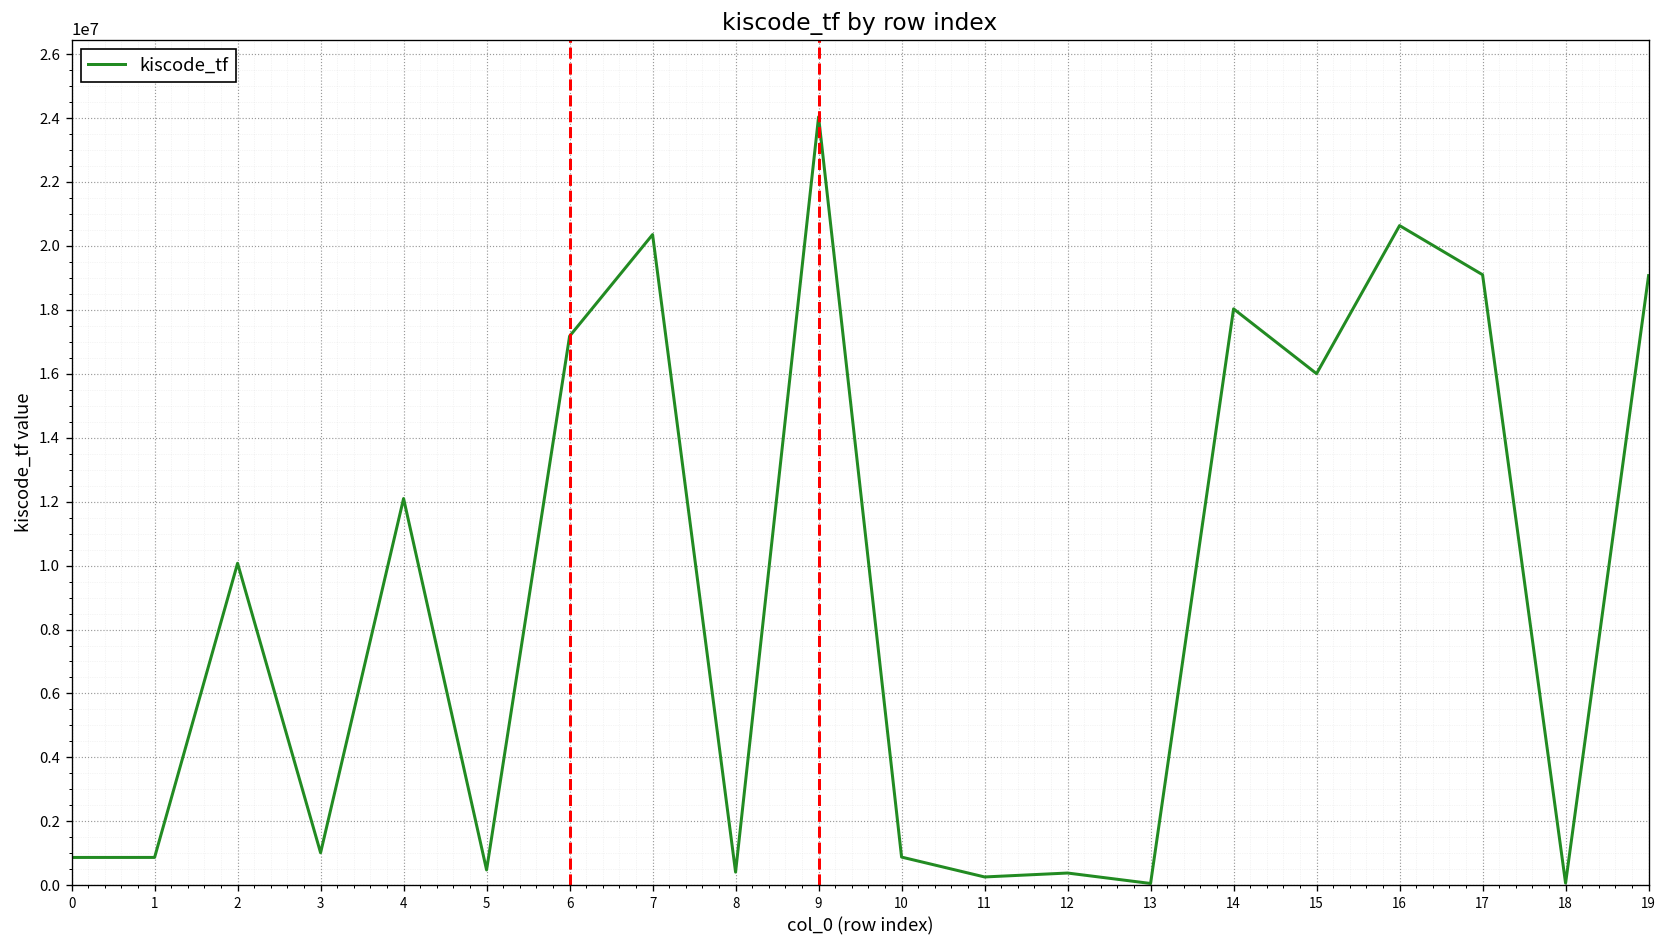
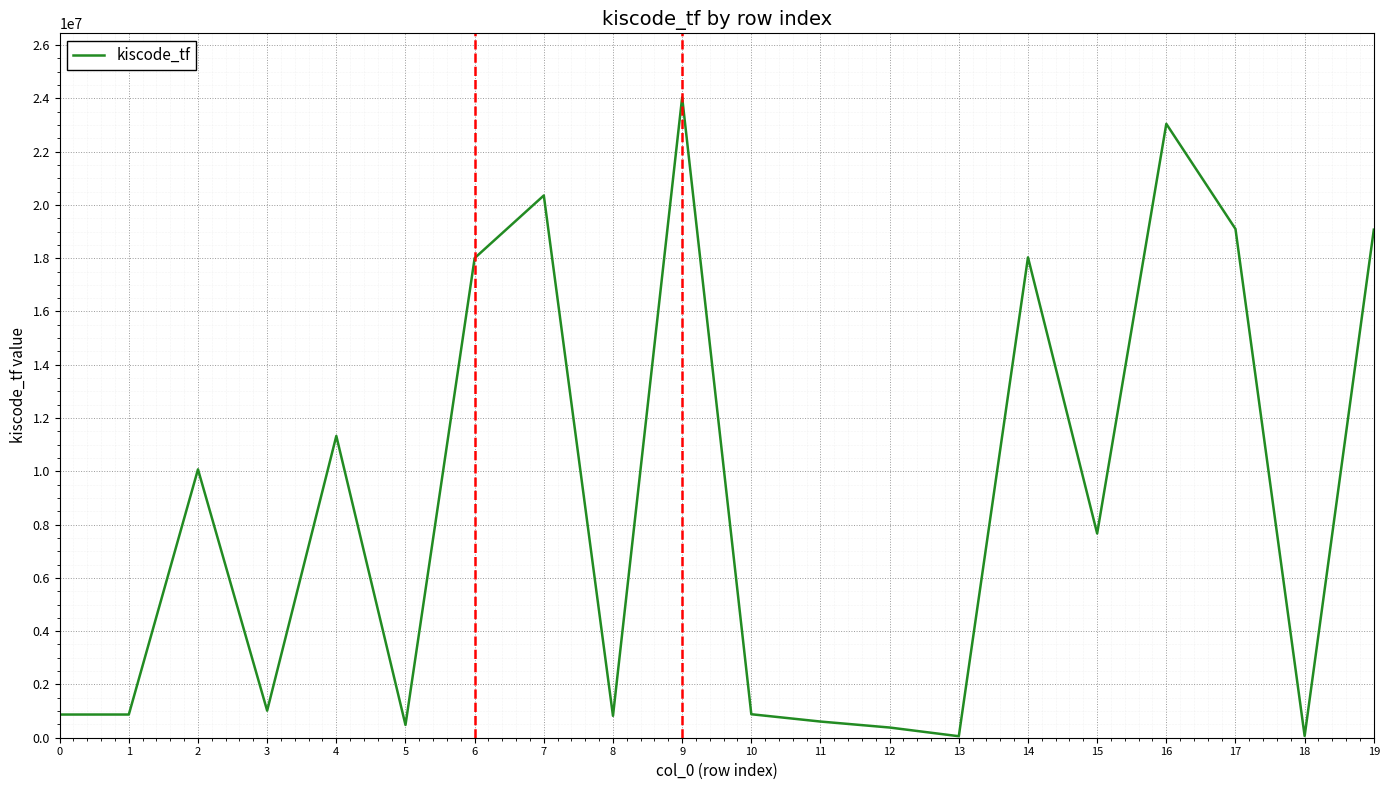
  {
    "0": 900000,
    "1": 900000,
    "2": 10100000,
    "3": 1000000,
-   "4": 12100000,
+   "4": 11300000,
    "5": 500000,
-   "6": 17200000,
+   "6": 18000000,
    "7": 20400000,
-   "8": 400000,
+   "8": 800000,
    "9": 24000000,
    "10": 900000,
-   "11": 300000,
+   "11": 600000,
    "12": 400000,
    "13": 100000,
    "14": 18000000,
-   "15": 16000000,
-   "16": 20600000,
+   "15": 7700000,
+   "16": 23000000,
    "17": 19100000,
    "18": 100000,
    "19": 19100000
  }
